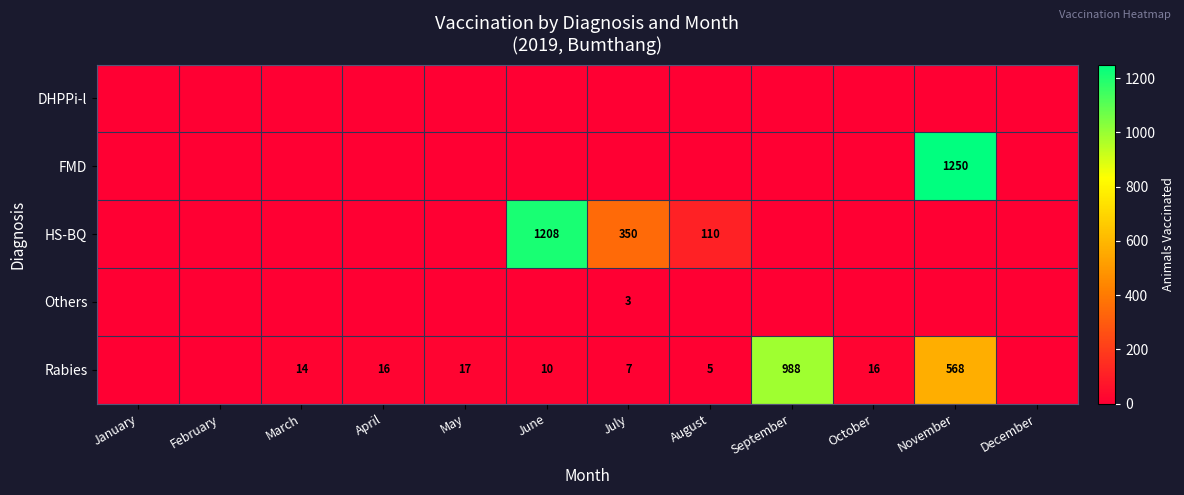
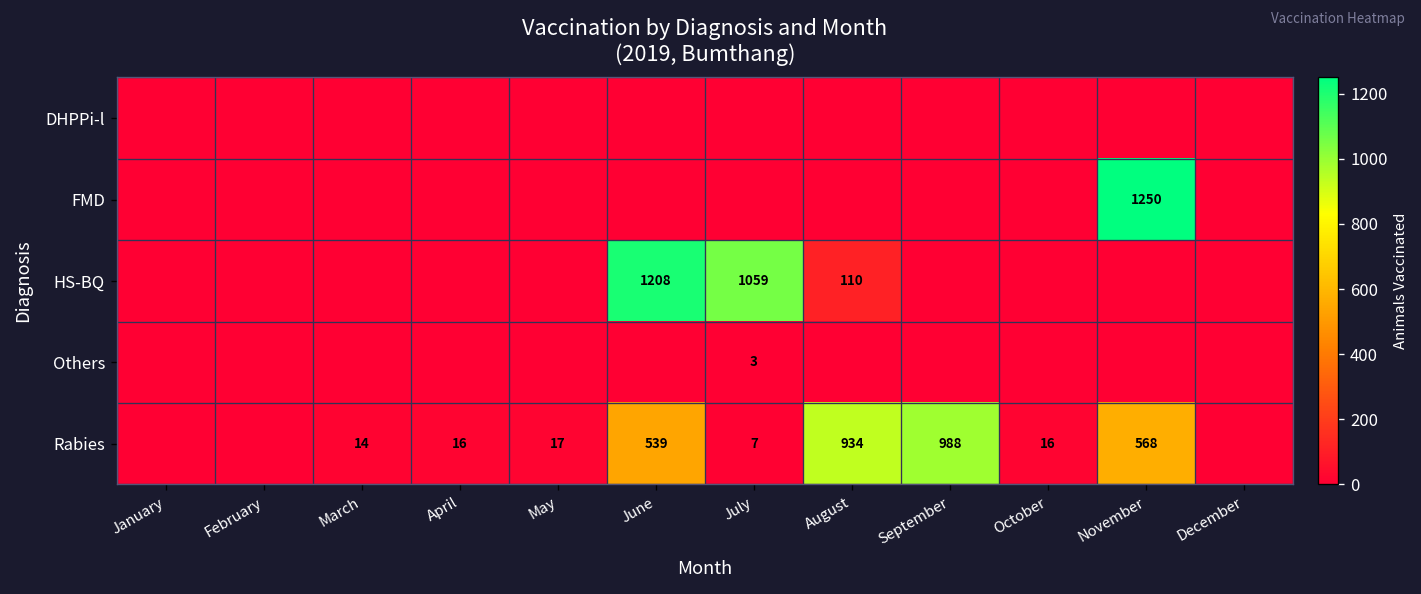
  {
    "FMD": {
      "November": 1250
    },
    "HS-BQ": {
      "June": 1208,
-     "July": 350,
+     "July": 1059,
      "August": 110
    },
    "Others": {
      "July": 3
    },
    "Rabies": {
      "March": 14,
      "April": 16,
      "May": 17,
-     "June": 10,
+     "June": 539,
      "July": 7,
-     "August": 5,
+     "August": 934,
      "September": 988,
      "October": 16,
      "November": 568
    }
  }
